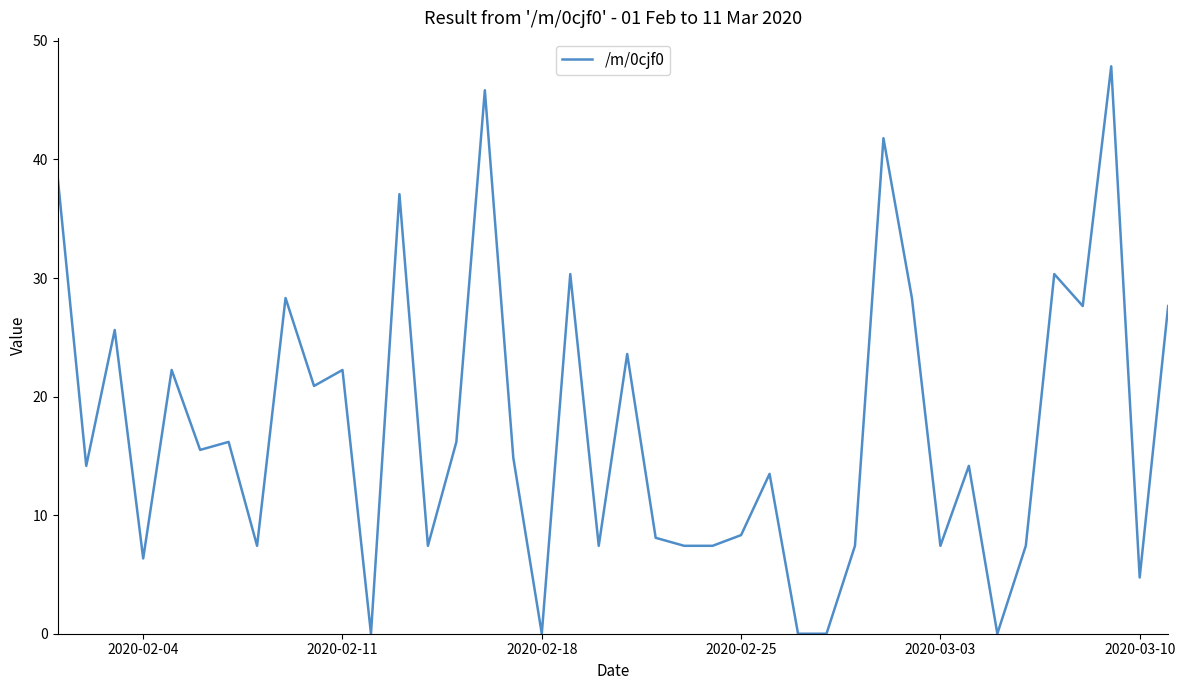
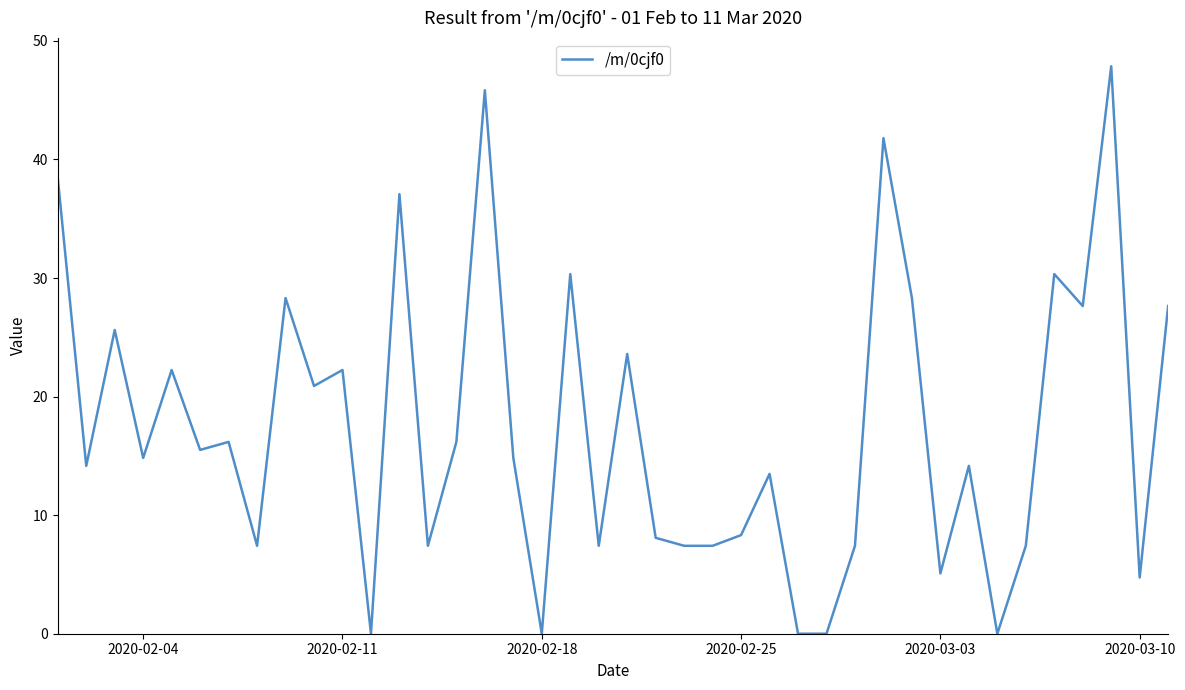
  {
-   "2020-02-04": 6.3,
+   "2020-02-04": 14.8,
    "2020-02-11": 22.2,
    "2020-02-18": 0.0,
    "2020-02-25": 8.3,
-   "2020-03-03": 7.4,
+   "2020-03-03": 5.1,
    "2020-03-10": 4.7
  }
